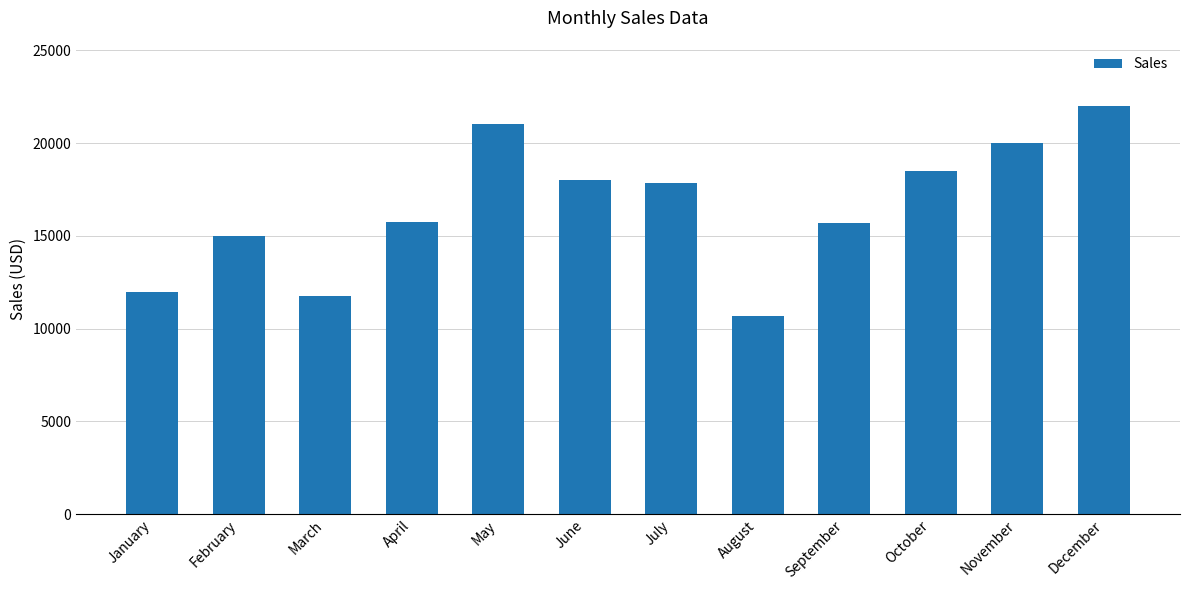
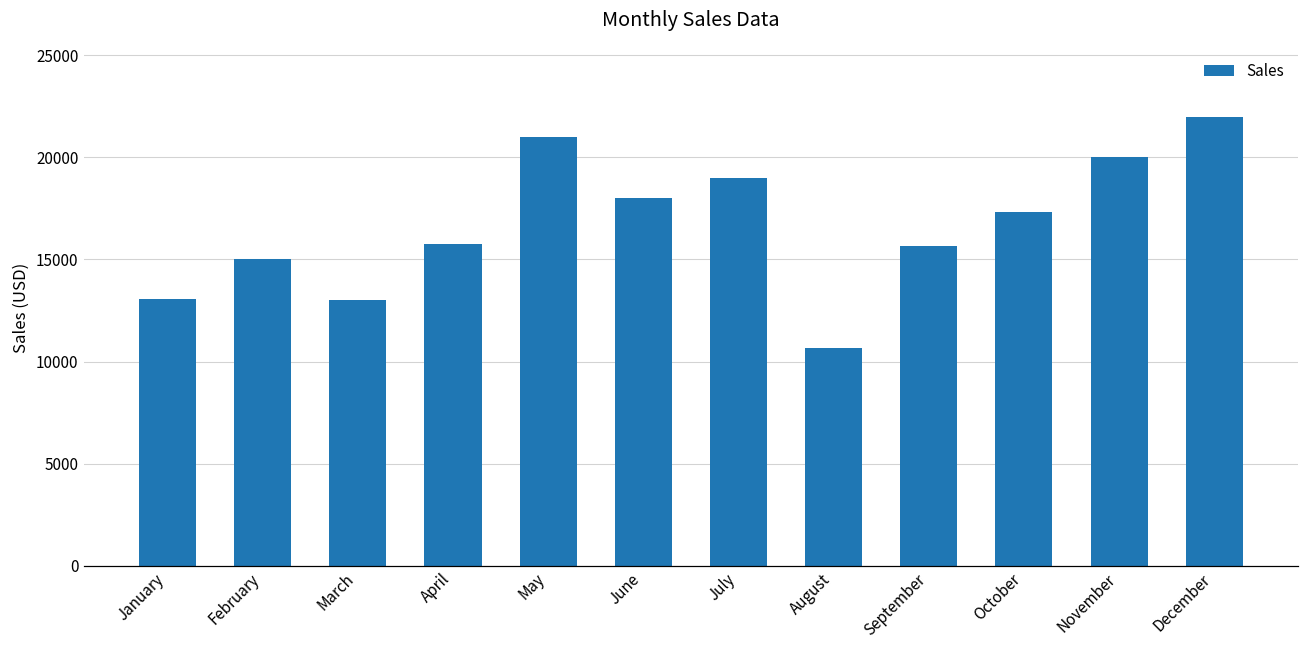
  {
-   "January": 12000,
+   "January": 13100,
    "February": 15000,
-   "March": 11800,
+   "March": 13000,
    "April": 15700,
    "May": 21000,
    "June": 18000,
-   "July": 17800,
+   "July": 19000,
    "August": 10700,
    "September": 15700,
-   "October": 18500,
+   "October": 17300,
    "November": 20000,
    "December": 22000
  }
